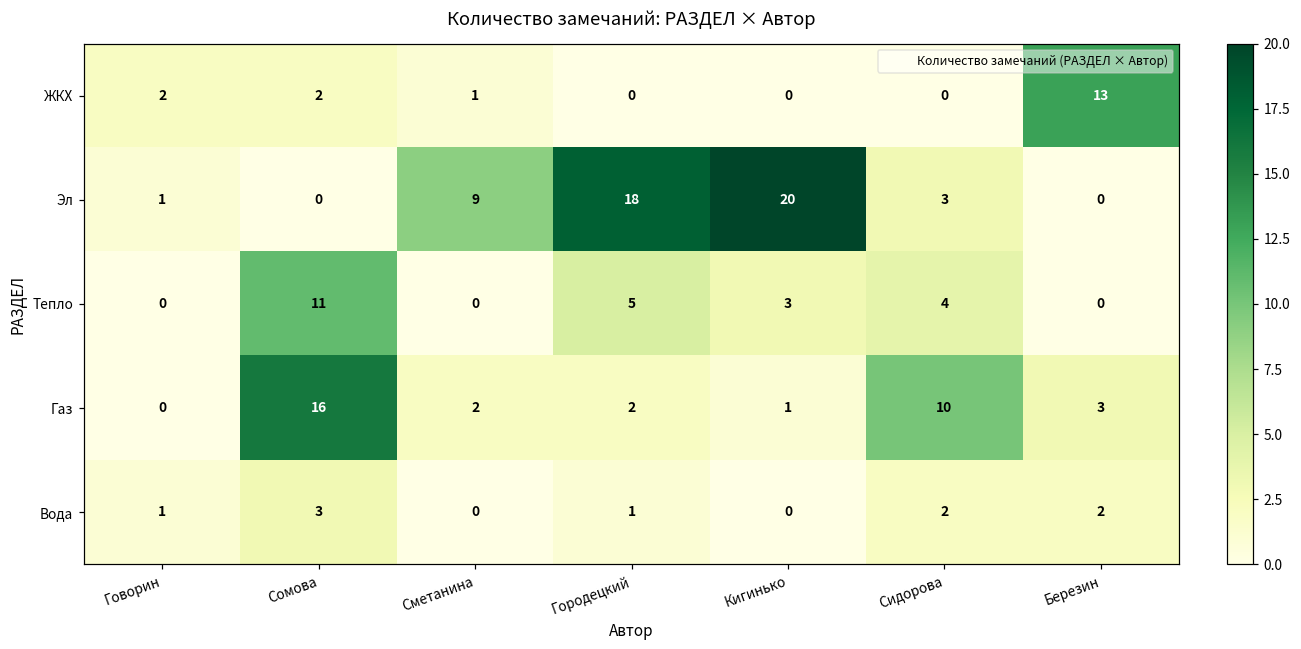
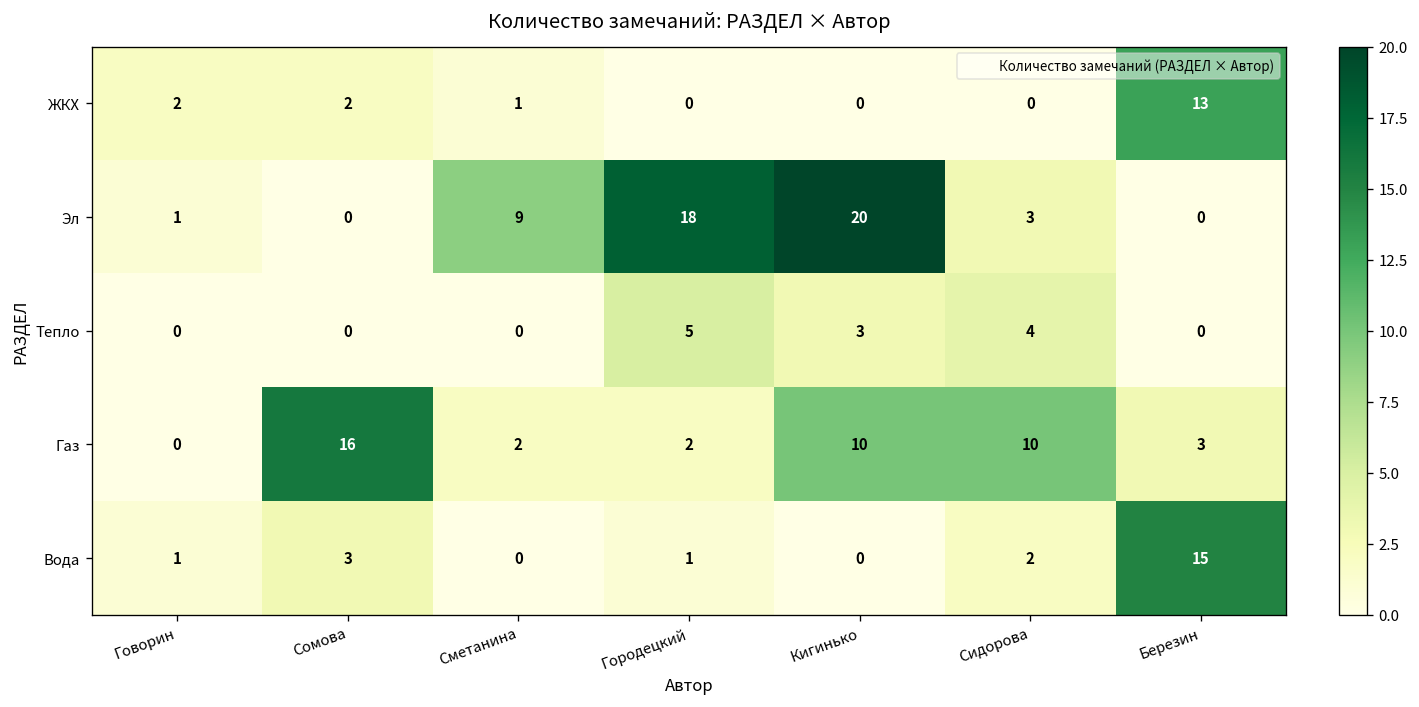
  {
    "ЖКХ": {
      "Говорин": 2,
      "Сомова": 2,
      "Сметанина": 1,
      "Городецкий": 0,
      "Кигинько": 0,
      "Сидорова": 0,
      "Березин": 13
    },
    "Эл": {
      "Говорин": 1,
      "Сомова": 0,
      "Сметанина": 9,
      "Городецкий": 18,
      "Кигинько": 20,
      "Сидорова": 3,
      "Березин": 0
    },
    "Тепло": {
      "Говорин": 0,
-     "Сомова": 11,
+     "Сомова": 0,
      "Сметанина": 0,
      "Городецкий": 5,
      "Кигинько": 3,
      "Сидорова": 4,
      "Березин": 0
    },
    "Газ": {
      "Говорин": 0,
      "Сомова": 16,
      "Сметанина": 2,
      "Городецкий": 2,
-     "Кигинько": 1,
+     "Кигинько": 10,
      "Сидорова": 10,
      "Березин": 3
    },
    "Вода": {
      "Говорин": 1,
      "Сомова": 3,
      "Сметанина": 0,
      "Городецкий": 1,
      "Кигинько": 0,
      "Сидорова": 2,
-     "Березин": 2
+     "Березин": 15
    }
  }
